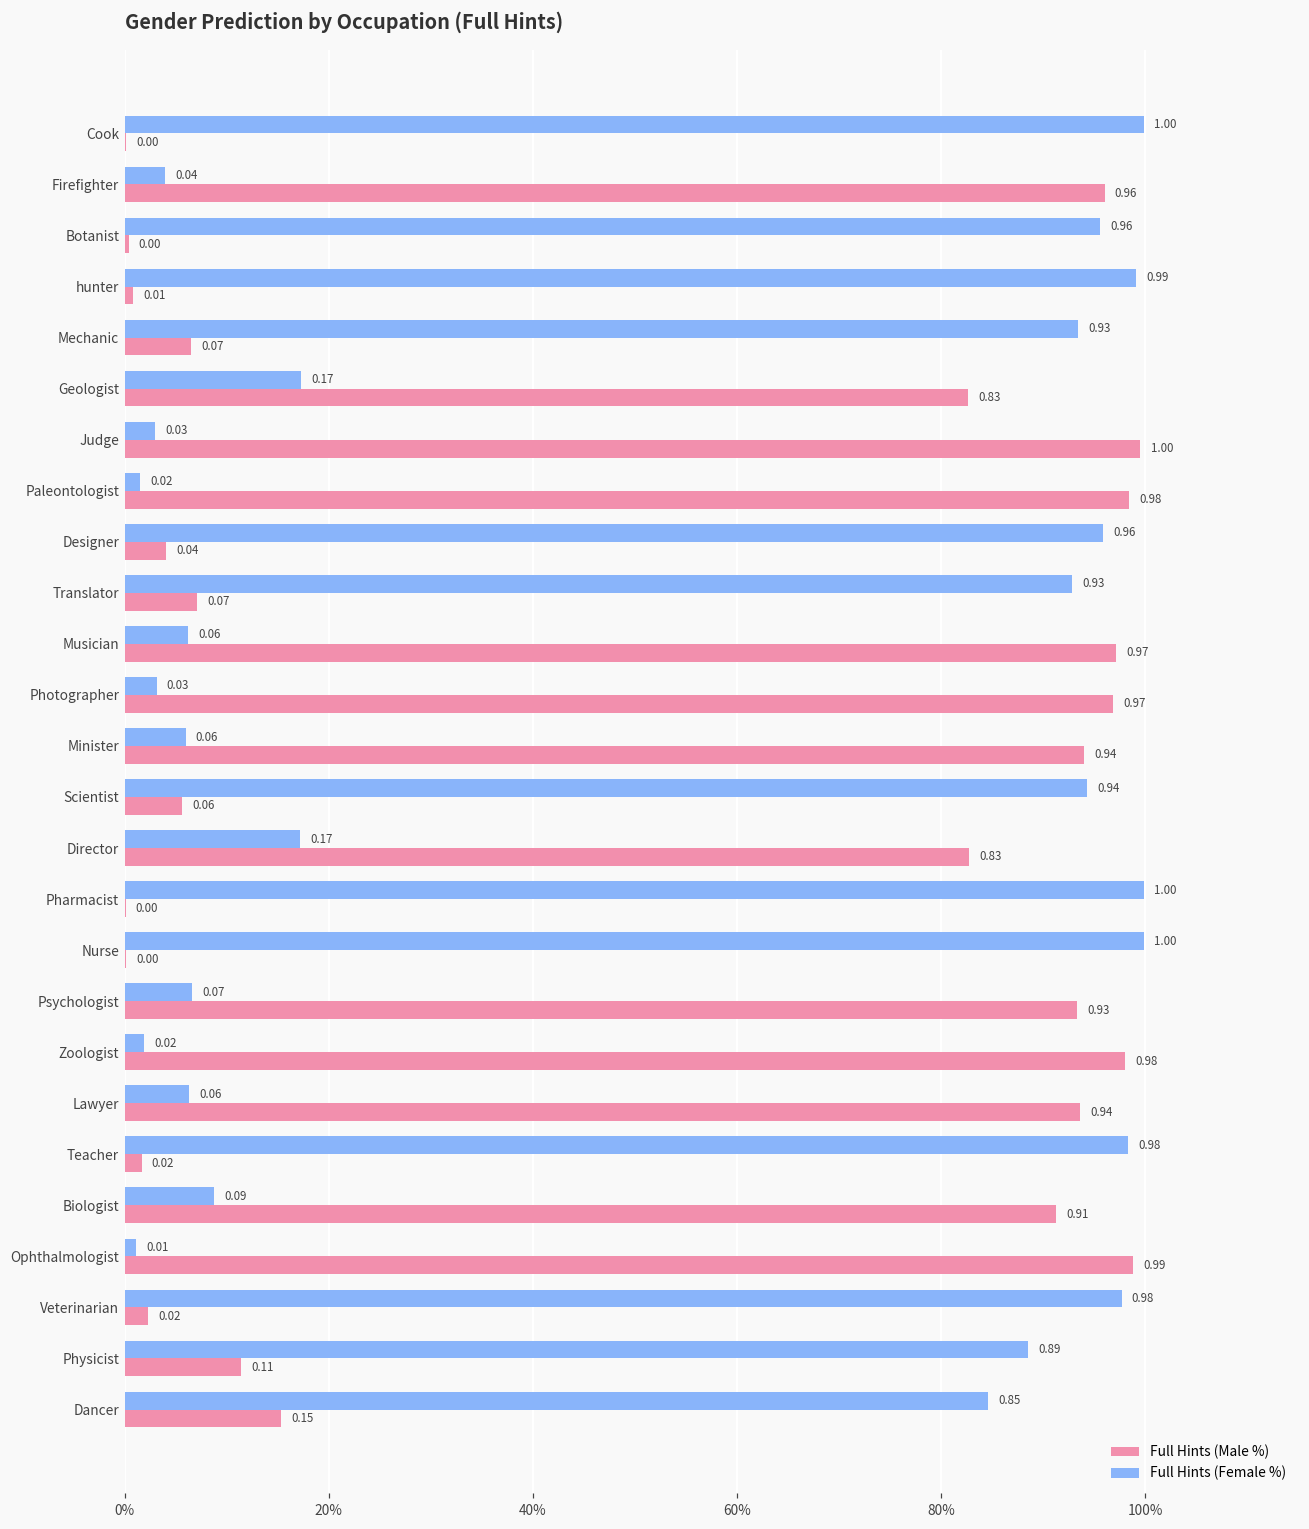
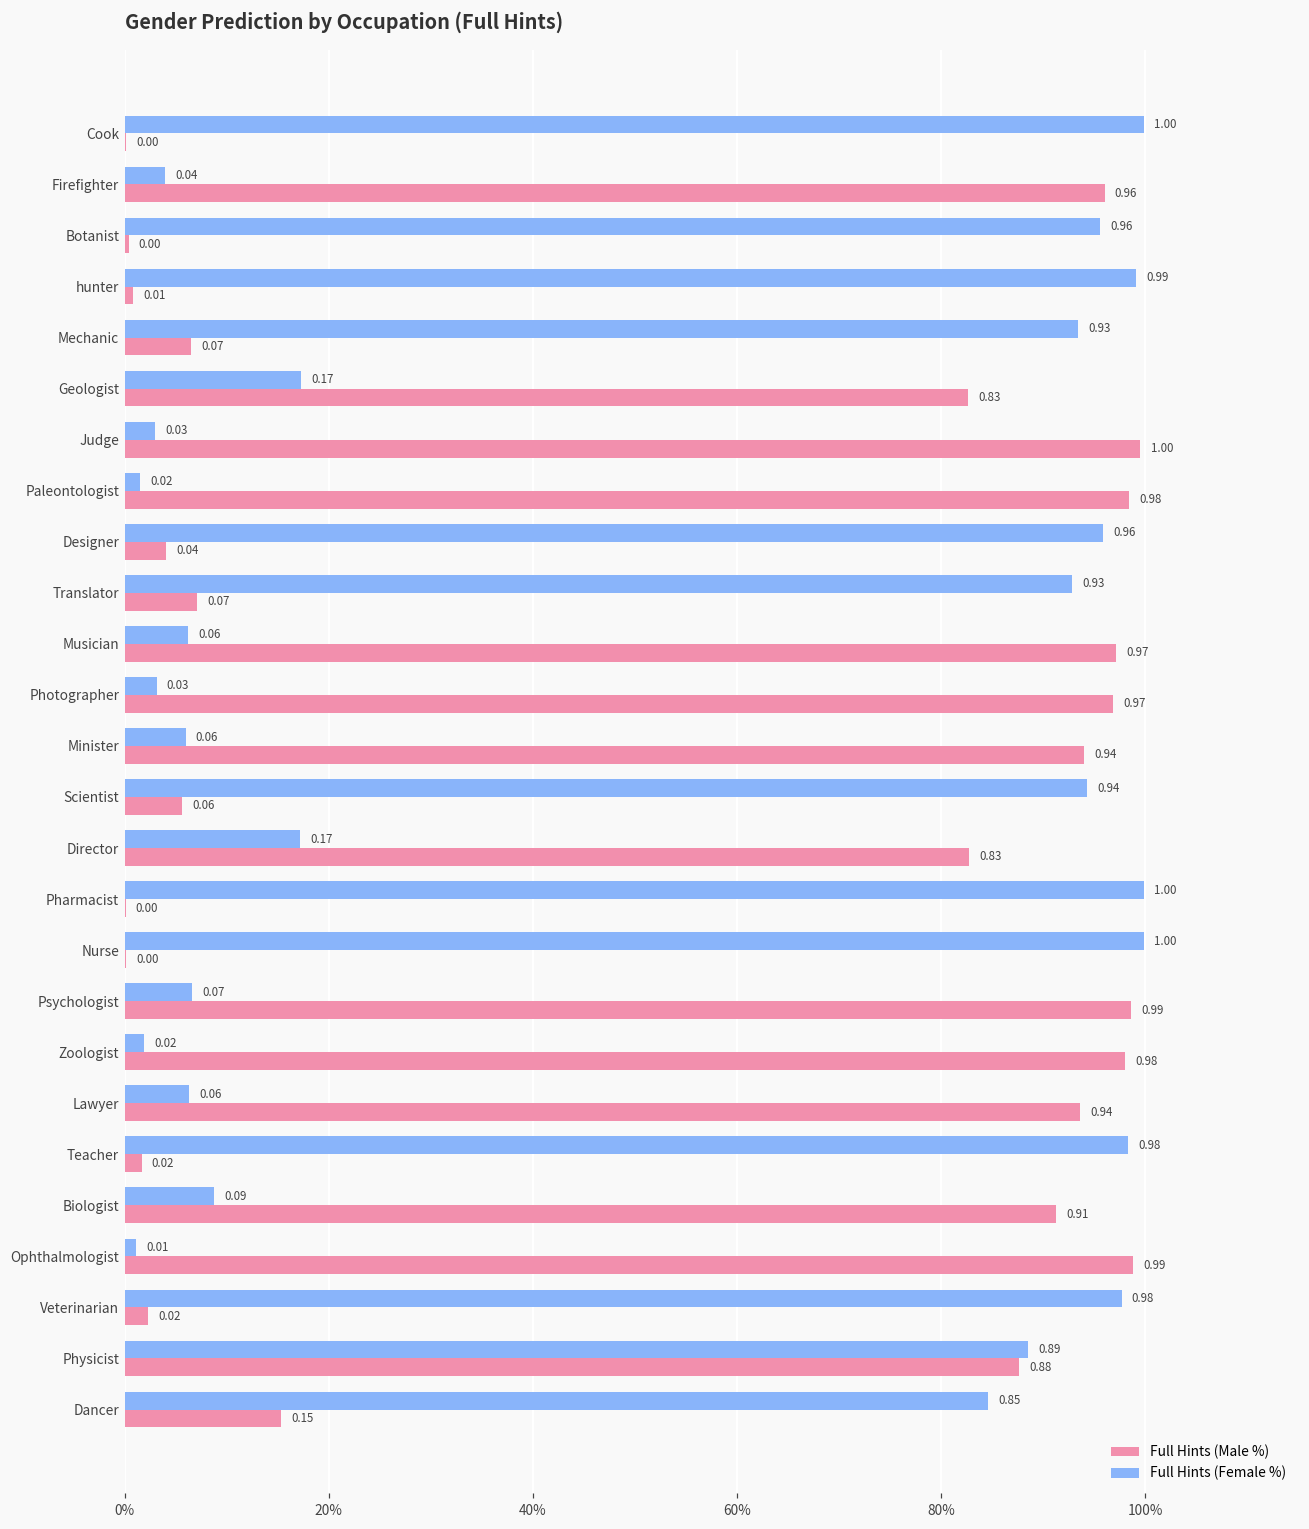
  {
    "Full Hints (Male %)": {
      "Cook": 0.00,
      "Firefighter": 0.96,
      "Botanist": 0.00,
      "hunter": 0.01,
      "Mechanic": 0.07,
      "Geologist": 0.83,
      "Judge": 1.00,
      "Paleontologist": 0.98,
      "Designer": 0.04,
      "Translator": 0.07,
      "Musician": 0.97,
      "Photographer": 0.97,
      "Minister": 0.94,
      "Scientist": 0.06,
      "Director": 0.83,
      "Pharmacist": 0.00,
      "Nurse": 0.00,
-     "Psychologist": 0.93,
+     "Psychologist": 0.99,
      "Zoologist": 0.98,
      "Lawyer": 0.94,
      "Teacher": 0.02,
      "Biologist": 0.91,
      "Ophthalmologist": 0.99,
      "Veterinarian": 0.02,
-     "Physicist": 0.11,
+     "Physicist": 0.88,
      "Dancer": 0.15
    },
    "Full Hints (Female %)": {
      "Cook": 1.00,
      "Firefighter": 0.04,
      "Botanist": 0.96,
      "hunter": 0.99,
      "Mechanic": 0.93,
      "Geologist": 0.17,
      "Judge": 0.03,
      "Paleontologist": 0.02,
      "Designer": 0.96,
      "Translator": 0.93,
      "Musician": 0.06,
      "Photographer": 0.03,
      "Minister": 0.06,
      "Scientist": 0.94,
      "Director": 0.17,
      "Pharmacist": 1.00,
      "Nurse": 1.00,
      "Psychologist": 0.07,
      "Zoologist": 0.02,
      "Lawyer": 0.06,
      "Teacher": 0.98,
      "Biologist": 0.09,
      "Ophthalmologist": 0.01,
      "Veterinarian": 0.98,
      "Physicist": 0.89,
      "Dancer": 0.85
    }
  }
